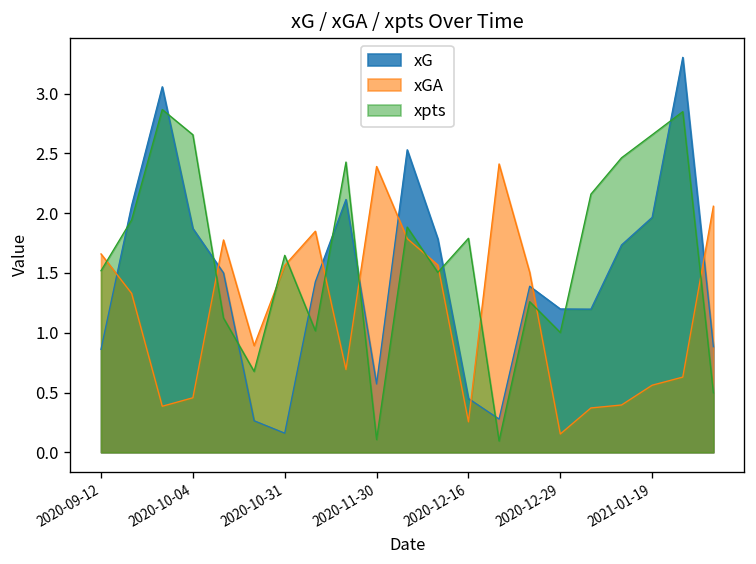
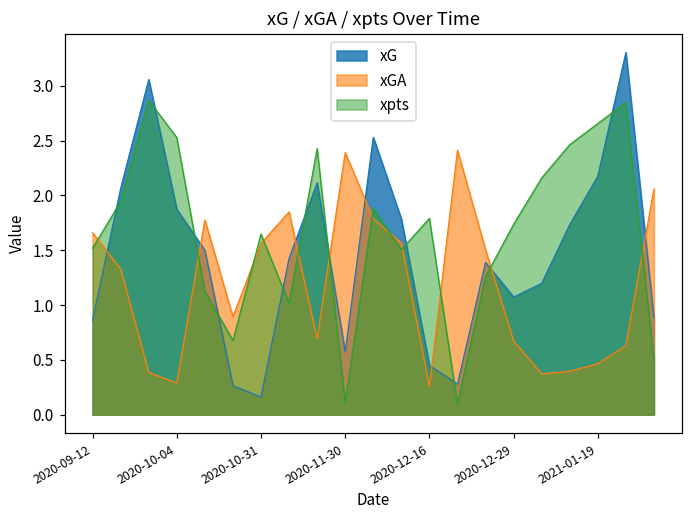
  {
    "xG": {
      "2020-09-12": 0.9,
      "2020-10-04": 1.9,
      "2020-10-31": 0.2,
      "2020-11-30": 0.6,
      "2020-12-16": 0.4,
-     "2020-12-29": 1.2,
-     "2021-01-19": 2.0
+     "2020-12-29": 1.1,
+     "2021-01-19": 2.2
    },
    "xGA": {
      "2020-09-12": 1.7,
-     "2020-10-04": 0.5,
+     "2020-10-04": 0.3,
      "2020-10-31": 1.6,
      "2020-11-30": 2.4,
      "2020-12-16": 0.3,
-     "2020-12-29": 0.2,
-     "2021-01-19": 0.6
+     "2020-12-29": 0.7,
+     "2021-01-19": 0.5
    },
    "xpts": {
      "2020-09-12": 1.5,
-     "2020-10-04": 2.7,
+     "2020-10-04": 2.5,
      "2020-10-31": 1.6,
      "2020-11-30": 0.1,
      "2020-12-16": 1.8,
-     "2020-12-29": 1.0,
+     "2020-12-29": 1.7,
      "2021-01-19": 2.7
    }
  }
